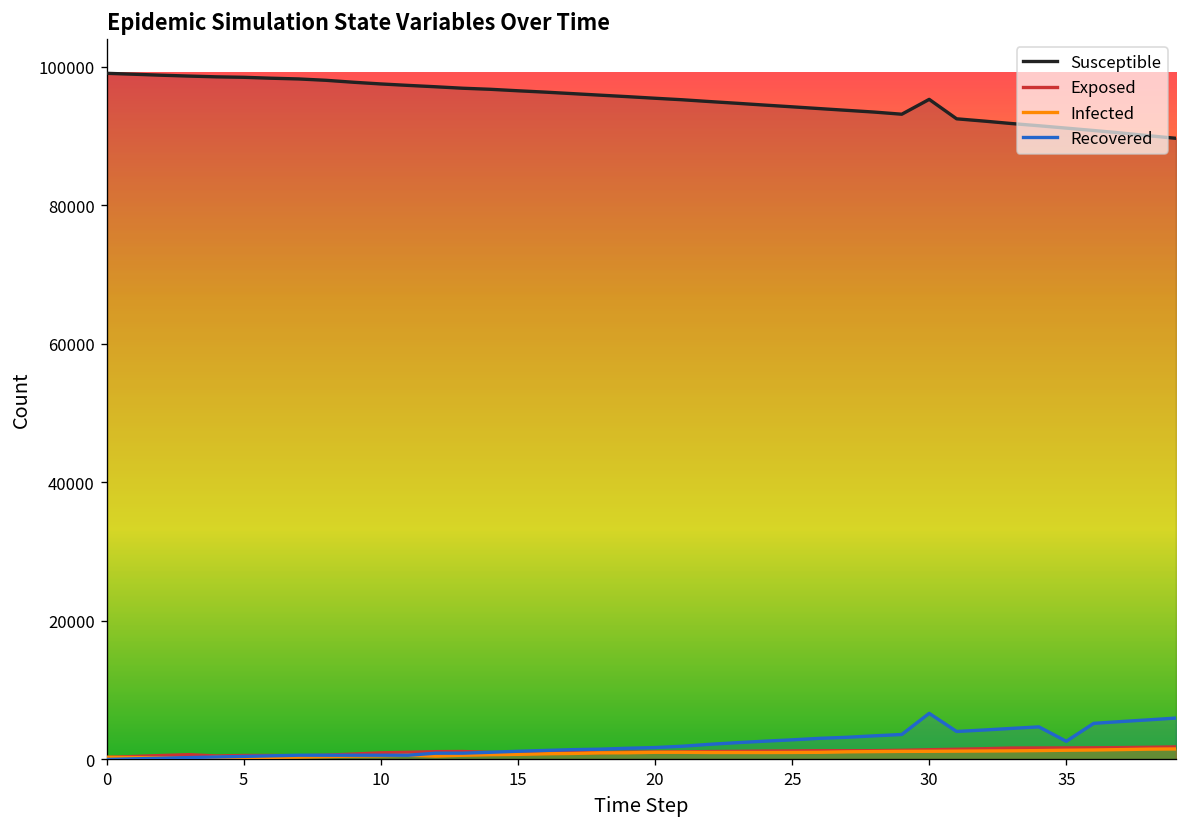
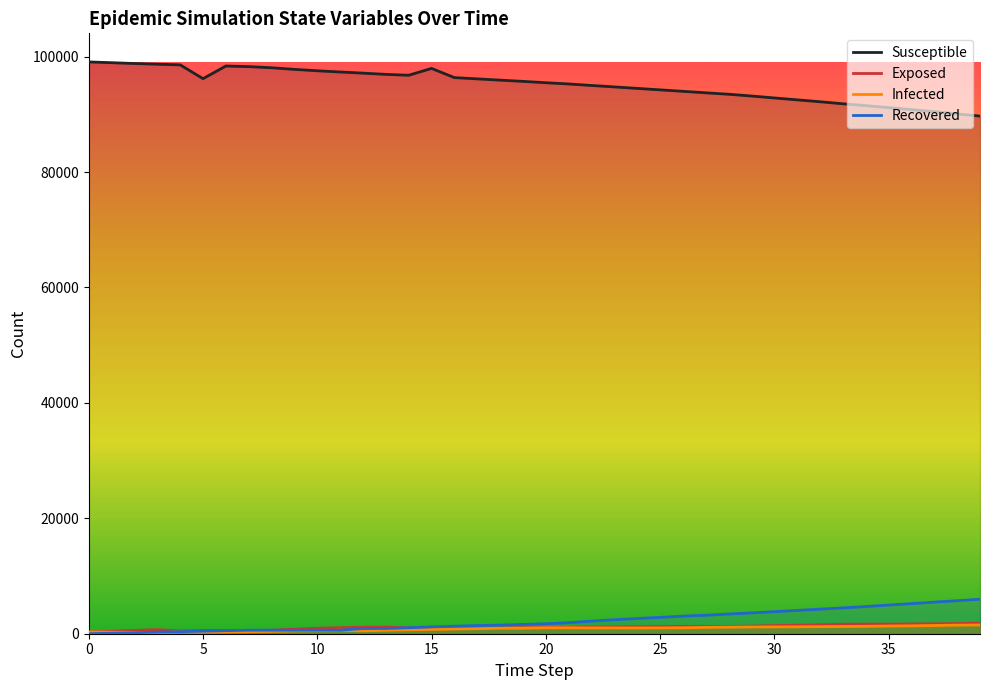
  {
    "Susceptible": {
      "0": 99000,
-     "5": 99000,
+     "5": 96000,
      "10": 98000,
-     "15": 97000,
+     "15": 98000,
      "20": 95000,
      "25": 94000,
-     "30": 95000
+     "30": 93000
    },
    "Recovered": {
      "20": 2000,
      "25": 3000,
-     "30": 7000,
-     "35": 3000
+     "30": 4000,
+     "35": 5000
    }
  }
